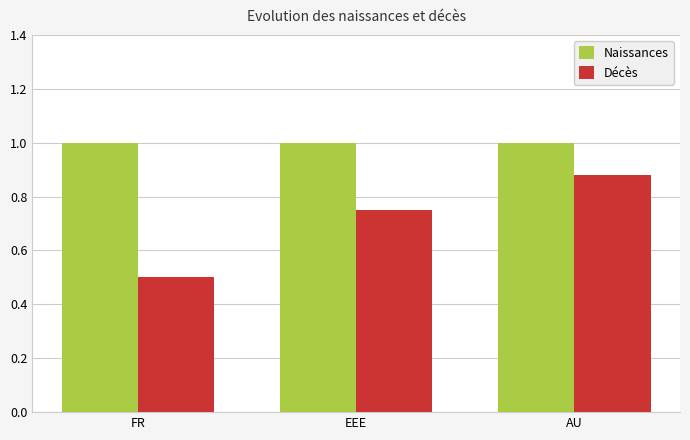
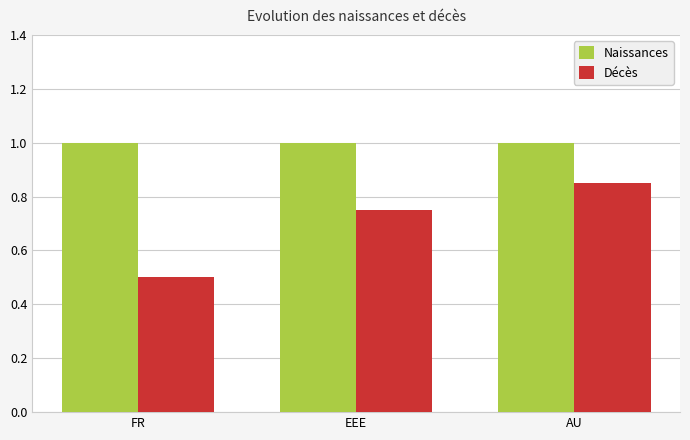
  {
    "Naissances": {
      "FR": 1.00,
      "EEE": 1.00,
      "AU": 1.00
    },
    "Décès": {
      "FR": 0.50,
      "EEE": 0.75,
-     "AU": 0.88
+     "AU": 0.85
    }
  }
